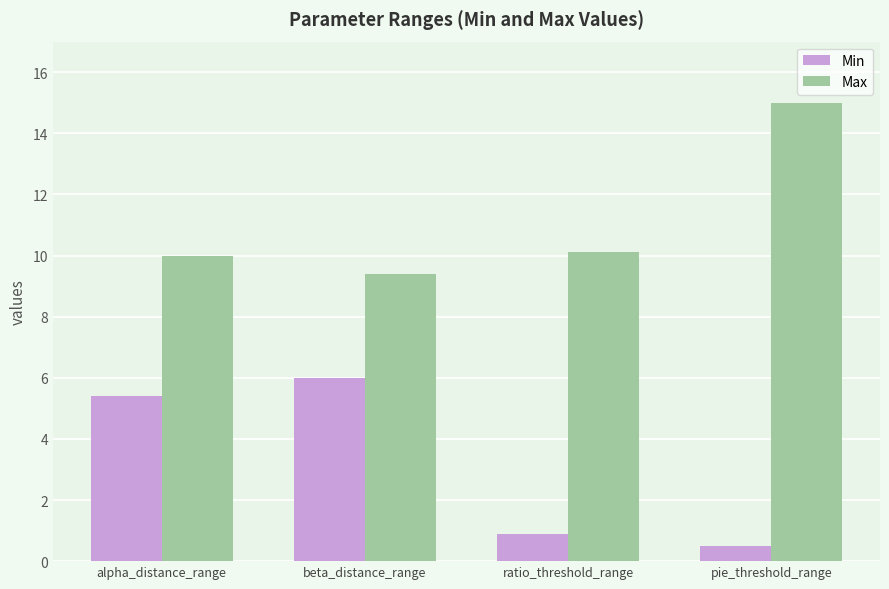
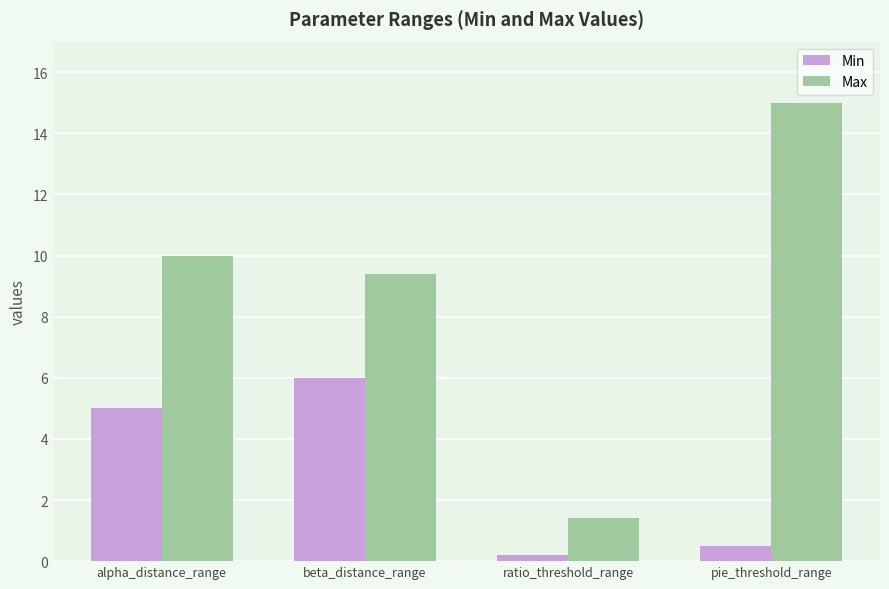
  {
    "Min": {
-     "alpha_distance_range": 5.4,
+     "alpha_distance_range": 5.0,
      "beta_distance_range": 6.0,
-     "ratio_threshold_range": 0.9,
+     "ratio_threshold_range": 0.2,
      "pie_threshold_range": 0.5
    },
    "Max": {
      "alpha_distance_range": 10.0,
      "beta_distance_range": 9.4,
-     "ratio_threshold_range": 10.1,
+     "ratio_threshold_range": 1.4,
      "pie_threshold_range": 15.0
    }
  }
